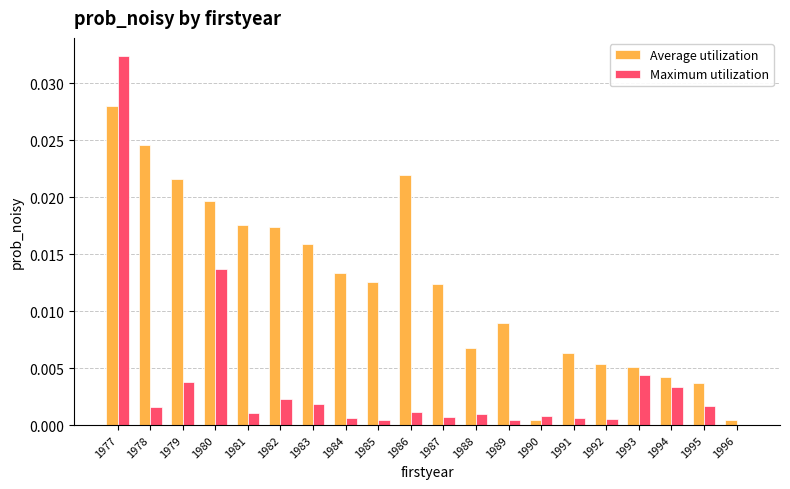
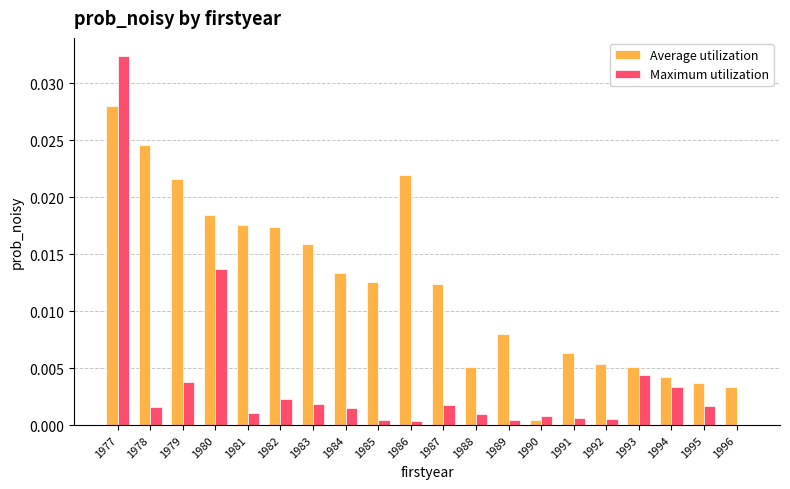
  {
    "Average utilization": {
      "1977": 0.0280,
      "1978": 0.0246,
      "1979": 0.0216,
-     "1980": 0.0197,
+     "1980": 0.0185,
      "1981": 0.0176,
      "1982": 0.0173,
      "1983": 0.0159,
      "1984": 0.0134,
      "1985": 0.0126,
      "1986": 0.0219,
      "1987": 0.0124,
-     "1988": 0.0068,
-     "1989": 0.0089,
+     "1988": 0.0051,
+     "1989": 0.0080,
      "1990": 0.0005,
      "1991": 0.0064,
      "1992": 0.0054,
      "1993": 0.0051,
      "1994": 0.0042,
      "1995": 0.0037,
-     "1996": 0.0004
+     "1996": 0.0033
    },
    "Maximum utilization": {
      "1977": 0.0324,
      "1978": 0.0016,
      "1979": 0.0038,
      "1980": 0.0137,
      "1981": 0.0011,
      "1982": 0.0023,
      "1983": 0.0018,
-     "1984": 0.0007,
+     "1984": 0.0015,
      "1985": 0.0005,
-     "1986": 0.0012,
-     "1987": 0.0007,
+     "1986": 0.0004,
+     "1987": 0.0018,
      "1988": 0.0010,
      "1989": 0.0005,
      "1990": 0.0008,
      "1991": 0.0006,
      "1992": 0.0005,
      "1993": 0.0044,
      "1994": 0.0033,
      "1995": 0.0016,
      "1996": 0.0000
    }
  }
